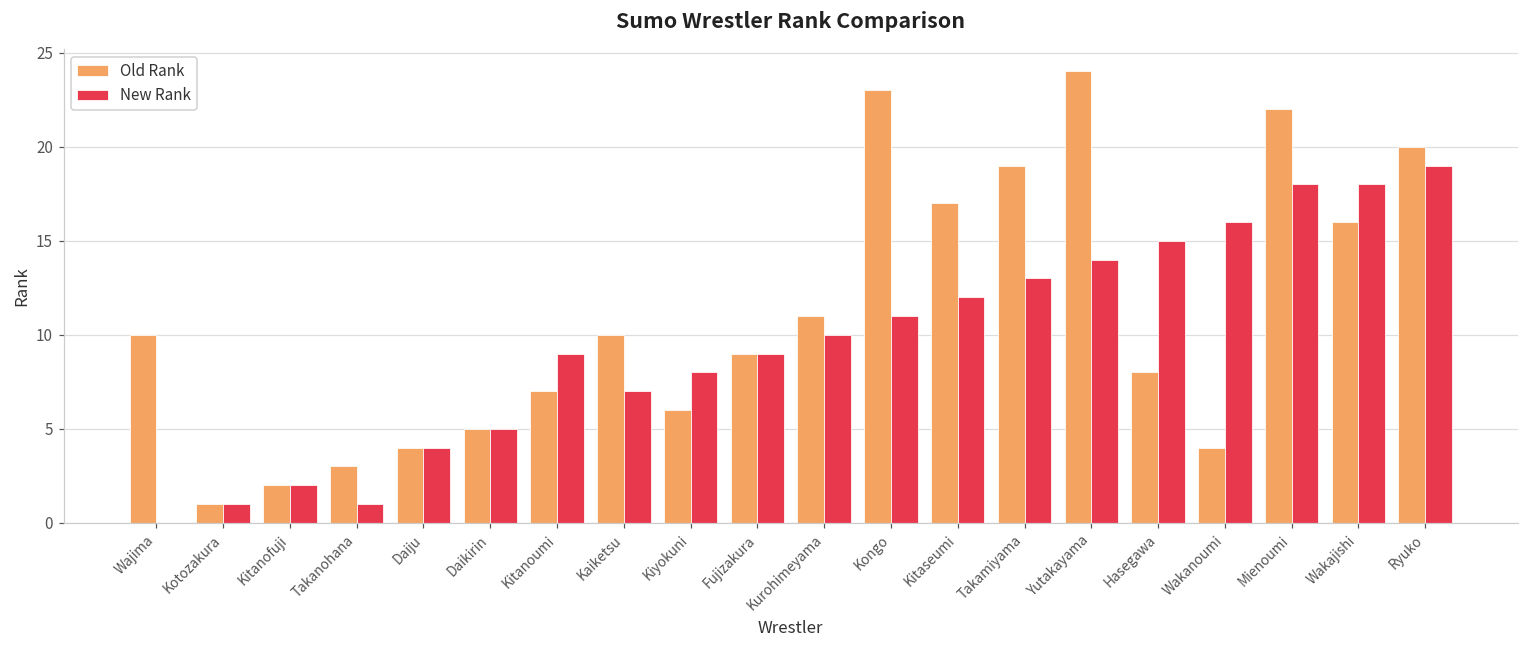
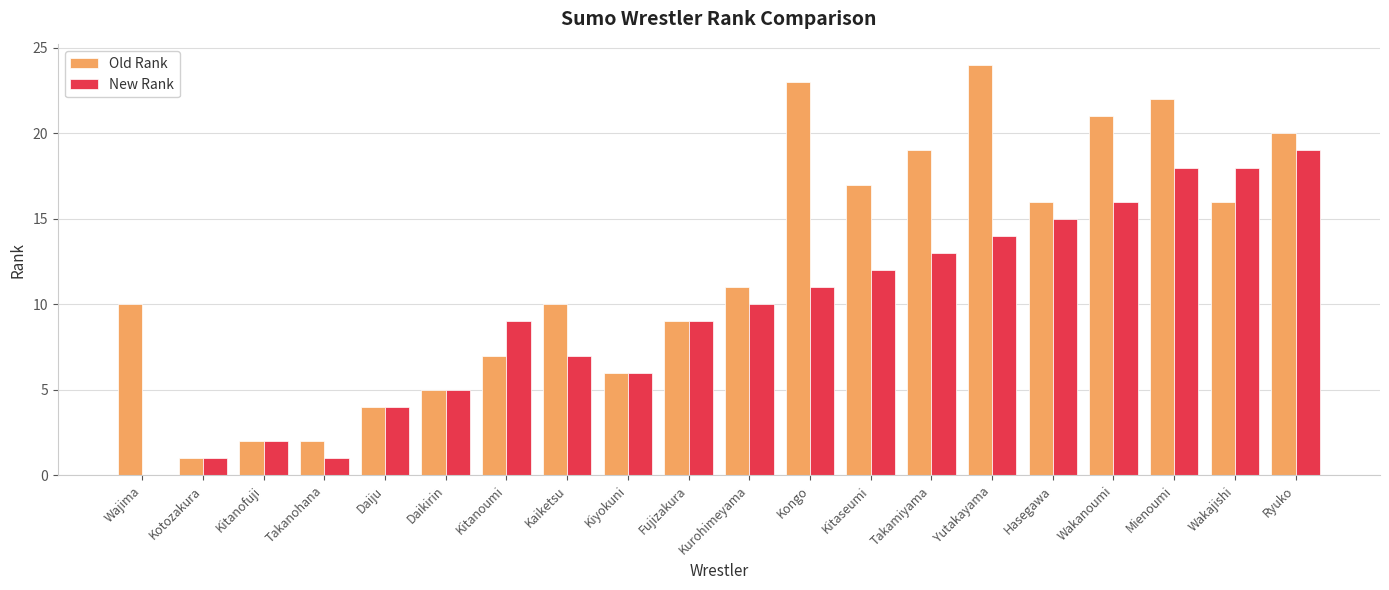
  {
    "Old Rank": {
      "Wajima": 10,
      "Kotozakura": 1,
      "Kitanofuji": 2,
-     "Takanohana": 3,
+     "Takanohana": 2,
      "Daiju": 4,
      "Daikirin": 5,
      "Kitanoumi": 7,
      "Kaiketsu": 10,
      "Kiyokuni": 6,
      "Fujizakura": 9,
      "Kurohimeyama": 11,
      "Kongo": 23,
      "Kitaseumi": 17,
      "Takamiyama": 19,
      "Yutakayama": 24,
-     "Hasegawa": 8,
-     "Wakanoumi": 4,
+     "Hasegawa": 16,
+     "Wakanoumi": 21,
      "Mienoumi": 22,
      "Wakajishi": 16,
      "Ryuko": 20
    },
    "New Rank": {
      "Wajima": 0,
      "Kotozakura": 1,
      "Kitanofuji": 2,
      "Takanohana": 1,
      "Daiju": 4,
      "Daikirin": 5,
      "Kitanoumi": 9,
      "Kaiketsu": 7,
-     "Kiyokuni": 8,
+     "Kiyokuni": 6,
      "Fujizakura": 9,
      "Kurohimeyama": 10,
      "Kongo": 11,
      "Kitaseumi": 12,
      "Takamiyama": 13,
      "Yutakayama": 14,
      "Hasegawa": 15,
      "Wakanoumi": 16,
      "Mienoumi": 18,
      "Wakajishi": 18,
      "Ryuko": 19
    }
  }
